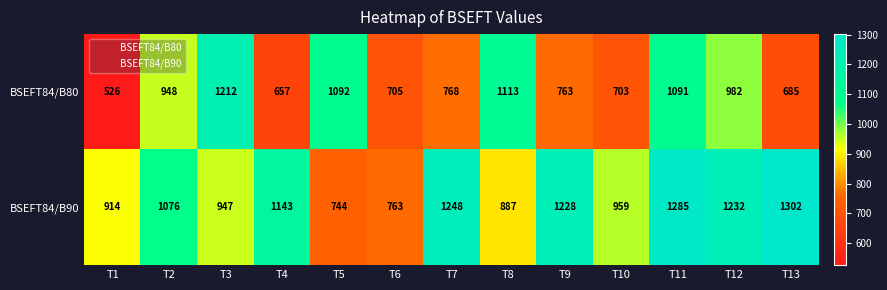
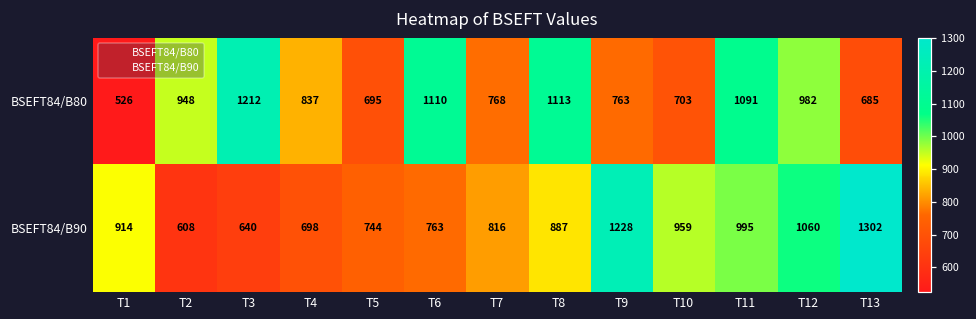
  {
    "BSEFT84/B80": {
-     "T4": 657,
-     "T5": 1092,
-     "T6": 705
+     "T4": 837,
+     "T5": 695,
+     "T6": 1110
    },
    "BSEFT84/B90": {
-     "T2": 1076,
-     "T3": 947,
-     "T4": 1143,
-     "T7": 1248,
-     "T11": 1285,
-     "T12": 1232
+     "T2": 608,
+     "T3": 640,
+     "T4": 698,
+     "T7": 816,
+     "T11": 995,
+     "T12": 1060
    }
  }
